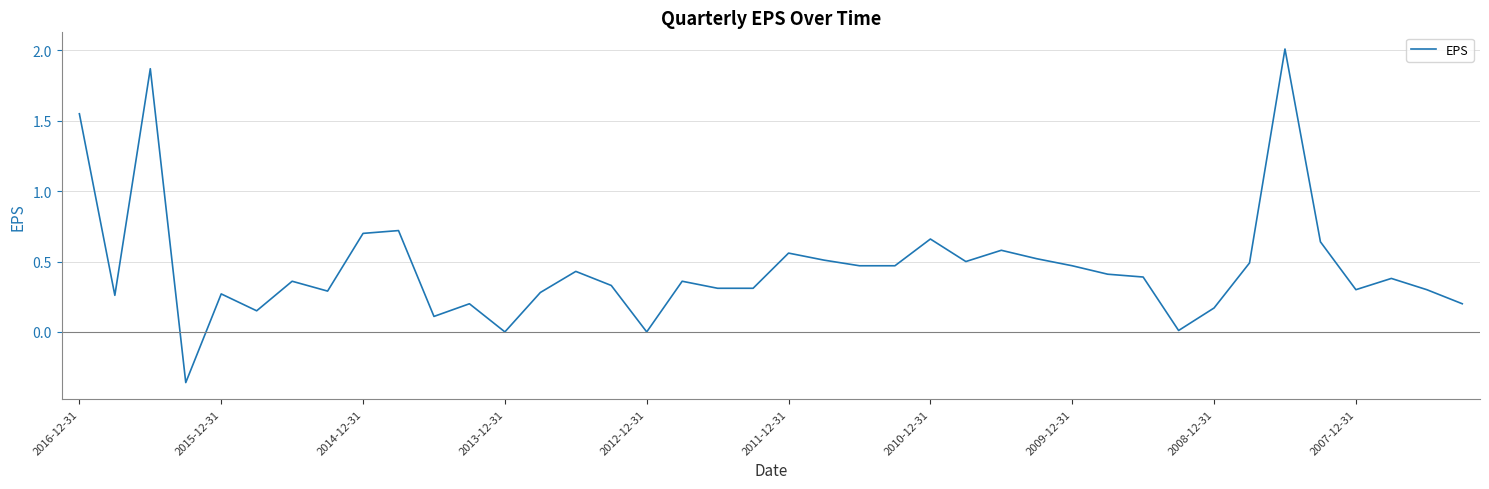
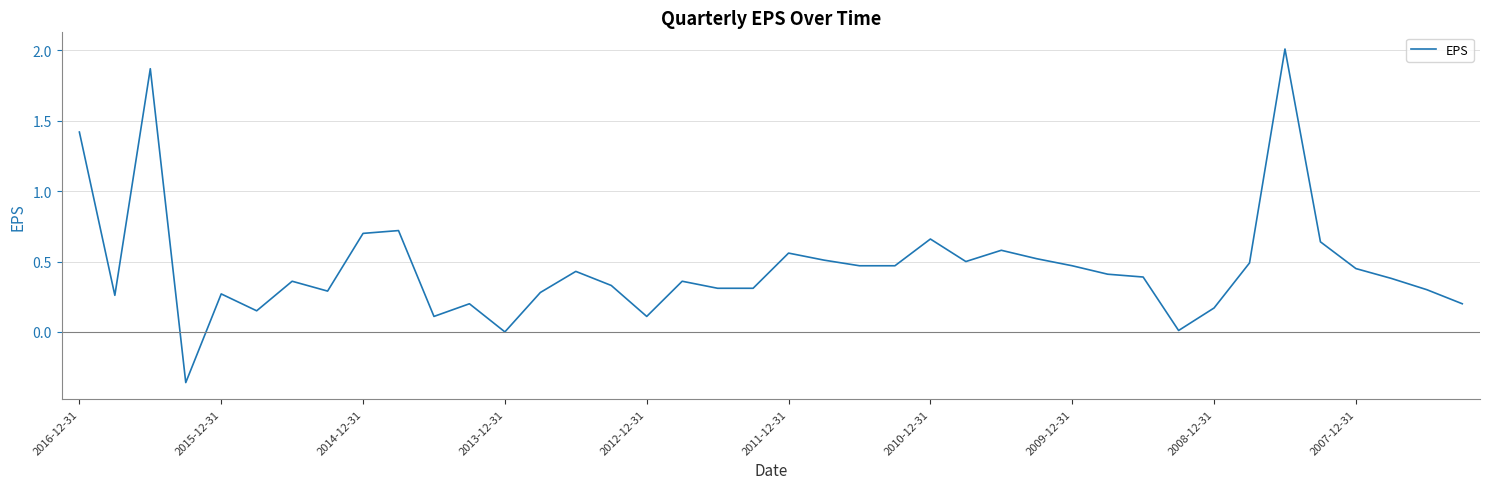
  {
-   "2016-12-31": 1.55,
+   "2016-12-31": 1.42,
    "2015-12-31": 0.27,
    "2014-12-31": 0.70,
    "2013-12-31": 0.00,
-   "2012-12-31": 0.00,
+   "2012-12-31": 0.11,
    "2011-12-31": 0.56,
    "2010-12-31": 0.66,
    "2009-12-31": 0.47,
    "2008-12-31": 0.17,
-   "2007-12-31": 0.30
+   "2007-12-31": 0.45
  }
